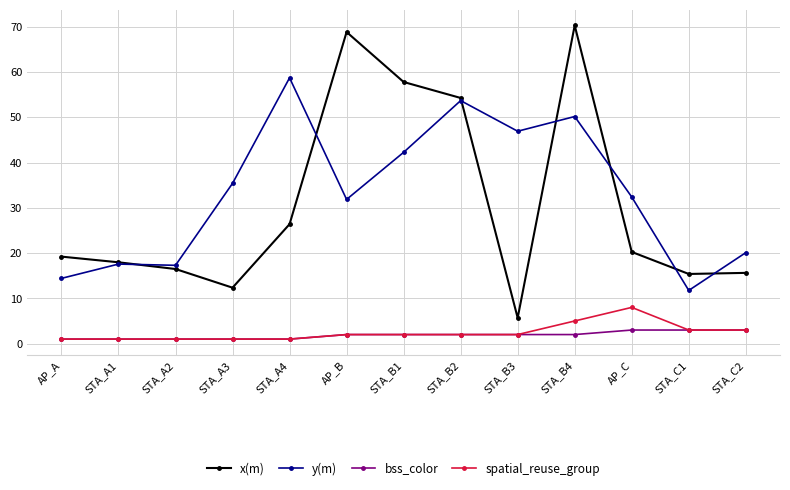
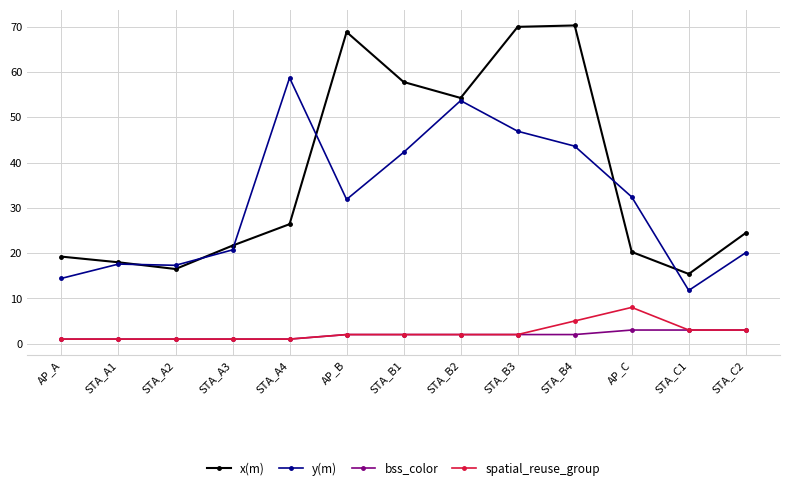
  {
    "x(m)": {
      "AP_A": 19,
      "STA_A2": 16,
-     "STA_A3": 12,
+     "STA_A3": 22,
      "STA_A4": 26,
      "AP_B": 69,
      "STA_B1": 58,
      "STA_B2": 54,
-     "STA_B3": 6,
+     "STA_B3": 70,
      "STA_B4": 70,
      "AP_C": 20,
      "STA_C1": 15,
-     "STA_C2": 16
+     "STA_C2": 24
    },
    "y(m)": {
      "AP_A": 14,
      "STA_A2": 17,
-     "STA_A3": 35,
+     "STA_A3": 21,
      "STA_A4": 59,
      "AP_B": 32,
      "STA_B1": 42,
      "STA_B2": 54,
      "STA_B3": 47,
-     "STA_B4": 50,
+     "STA_B4": 44,
      "AP_C": 32,
      "STA_C1": 12,
      "STA_C2": 20
    },
    "bss_color": {
      "STA_B4": 2,
      "AP_C": 3
    },
    "spatial_reuse_group": {
      "STA_B4": 5,
      "AP_C": 8
    }
  }
